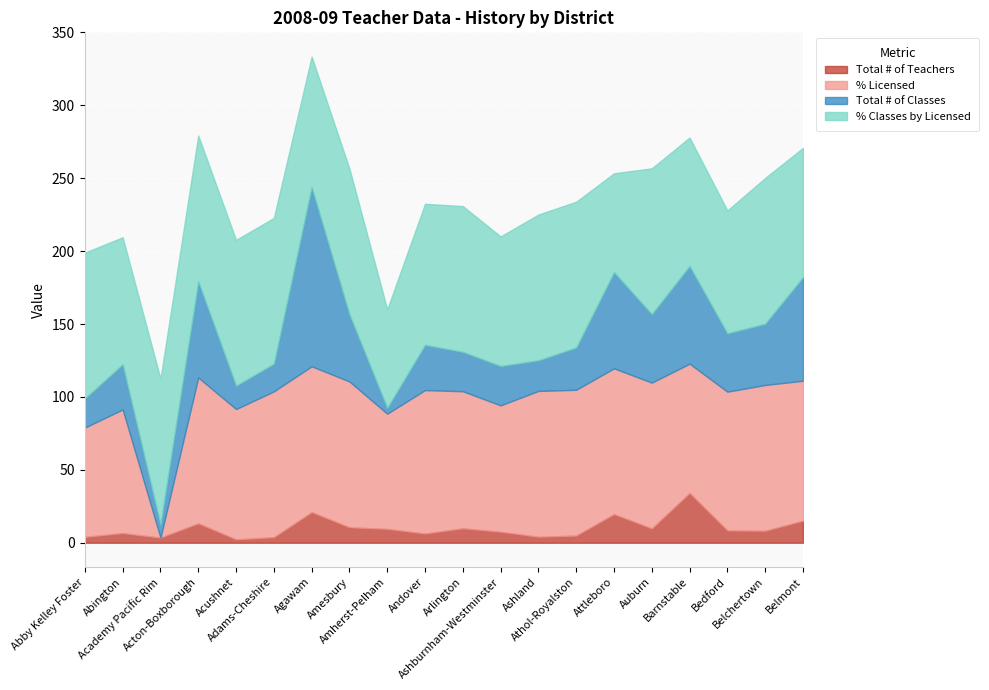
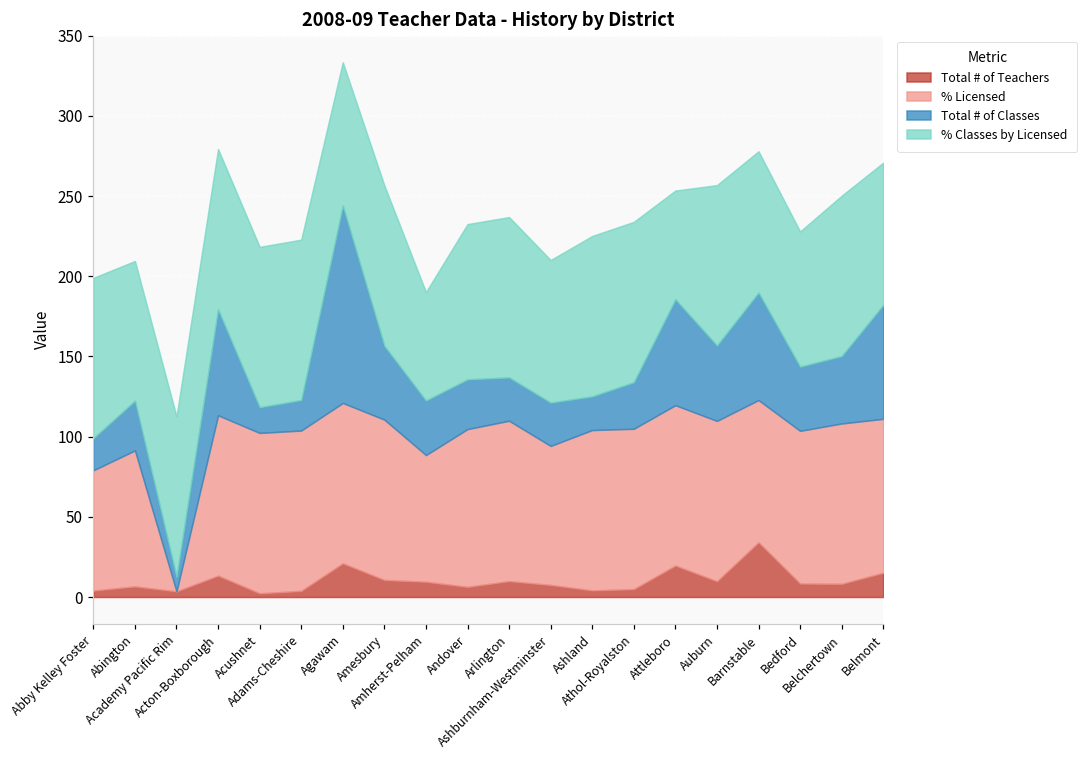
  {
    "Total # of Teachers": {
      "Abby Kelley Foster": 4,
      "Abington": 7,
      "Acton-Boxborough": 13,
      "Acushnet": 2,
      "Adams-Cheshire": 4,
      "Agawam": 21,
      "Amesbury": 11,
      "Amherst-Pelham": 10,
      "Andover": 6,
      "Arlington": 10,
      "Ashburnham-Westminster": 8,
      "Ashland": 4,
      "Athol-Royalston": 5,
      "Attleboro": 20,
      "Auburn": 10,
      "Barnstable": 34,
      "Bedford": 8,
      "Belchertown": 8,
      "Belmont": 15
    },
    "% Licensed": {
      "Abby Kelley Foster": 75,
      "Abington": 85,
      "Acton-Boxborough": 100,
-     "Acushnet": 89,
+     "Acushnet": 100,
      "Adams-Cheshire": 100,
      "Agawam": 100,
      "Amesbury": 100,
      "Amherst-Pelham": 79,
      "Andover": 98,
-     "Arlington": 94,
+     "Arlington": 100,
      "Ashburnham-Westminster": 87,
      "Ashland": 100,
      "Athol-Royalston": 100,
      "Attleboro": 100,
      "Auburn": 100,
      "Barnstable": 89,
      "Bedford": 95,
      "Belchertown": 100,
      "Belmont": 96
    },
    "Total # of Classes": {
      "Abby Kelley Foster": 20,
      "Abington": 31,
      "Academy Pacific Rim": 9,
      "Acton-Boxborough": 66,
      "Acushnet": 16,
      "Adams-Cheshire": 19,
      "Agawam": 123,
      "Amesbury": 46,
-     "Amherst-Pelham": 4,
+     "Amherst-Pelham": 34,
      "Andover": 31,
      "Arlington": 27,
      "Ashburnham-Westminster": 27,
      "Ashland": 21,
      "Athol-Royalston": 29,
      "Attleboro": 66,
      "Auburn": 47,
      "Barnstable": 67,
      "Bedford": 40,
      "Belchertown": 42,
      "Belmont": 71
    },
    "% Classes by Licensed": {
      "Abby Kelley Foster": 100,
      "Abington": 87,
      "Academy Pacific Rim": 100,
      "Acton-Boxborough": 100,
      "Acushnet": 100,
      "Adams-Cheshire": 100,
      "Agawam": 89,
      "Amesbury": 100,
      "Amherst-Pelham": 68,
      "Andover": 97,
      "Arlington": 100,
      "Ashburnham-Westminster": 89,
      "Ashland": 100,
      "Athol-Royalston": 100,
      "Attleboro": 68,
      "Auburn": 100,
      "Barnstable": 88,
      "Bedford": 84,
      "Belchertown": 100,
      "Belmont": 89
    }
  }
